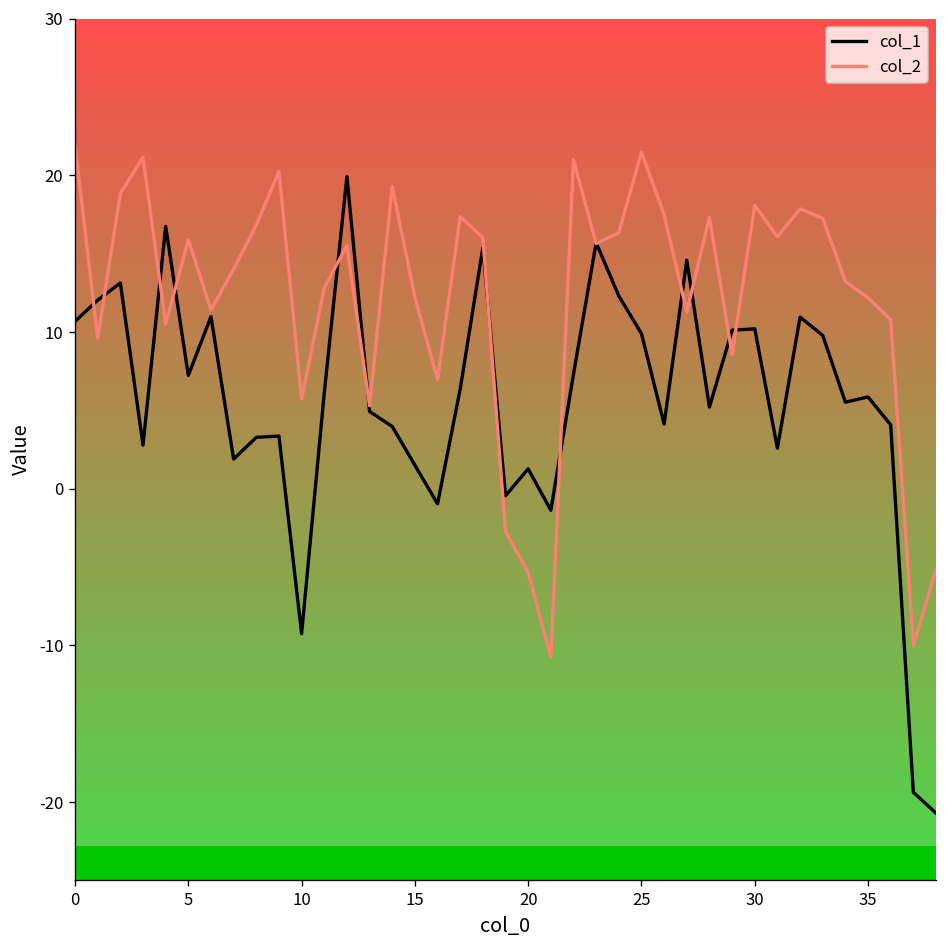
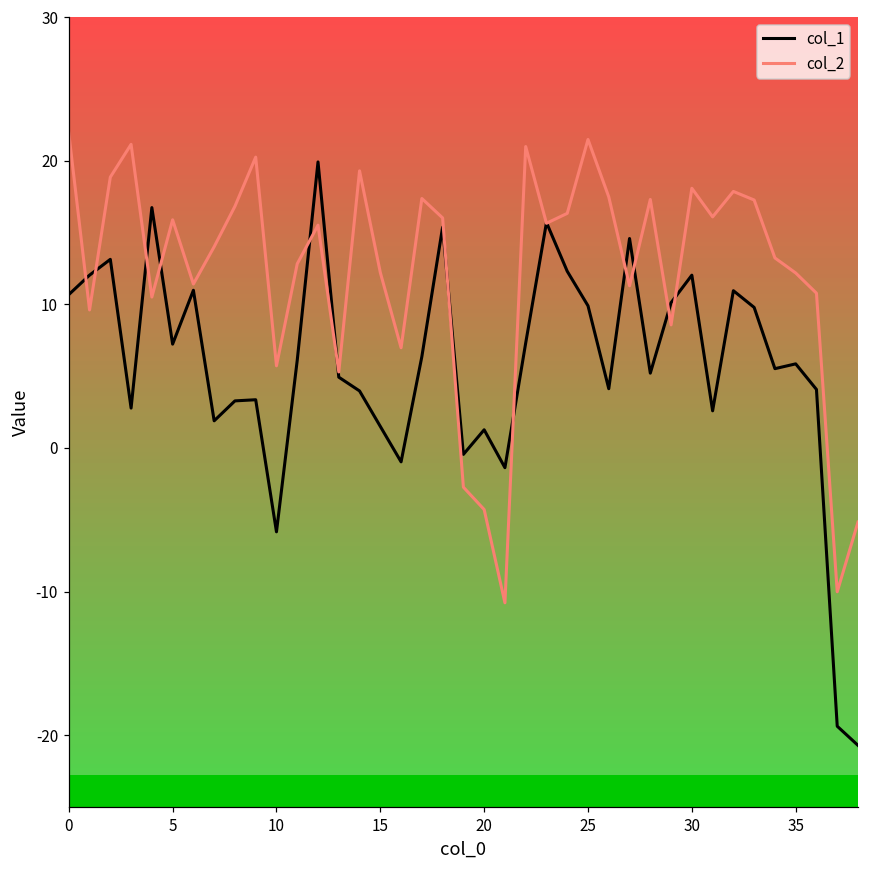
  {
    "col_1": {
      "0": 10.7,
      "5": 7.2,
-     "10": -9.3,
+     "10": -5.8,
      "15": 1.5,
      "20": 1.3,
      "25": 9.9,
-     "30": 10.2,
+     "30": 12.0,
      "35": 5.9
    },
    "col_2": {
      "0": 21.9,
      "5": 15.9,
      "10": 5.7,
      "15": 12.2,
-     "20": -5.4,
+     "20": -4.3,
      "25": 21.5,
      "30": 18.1,
      "35": 12.2
    }
  }
